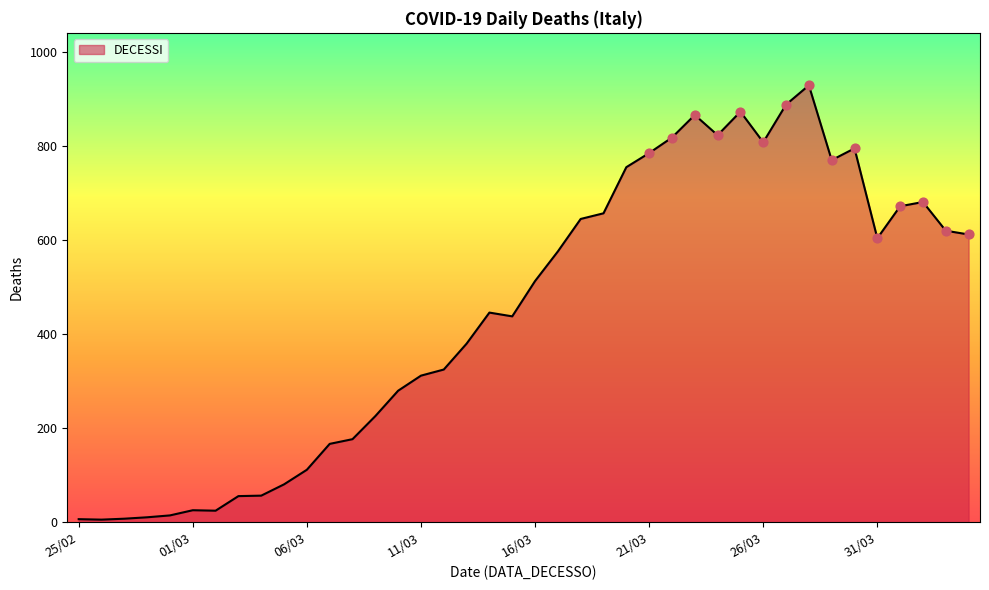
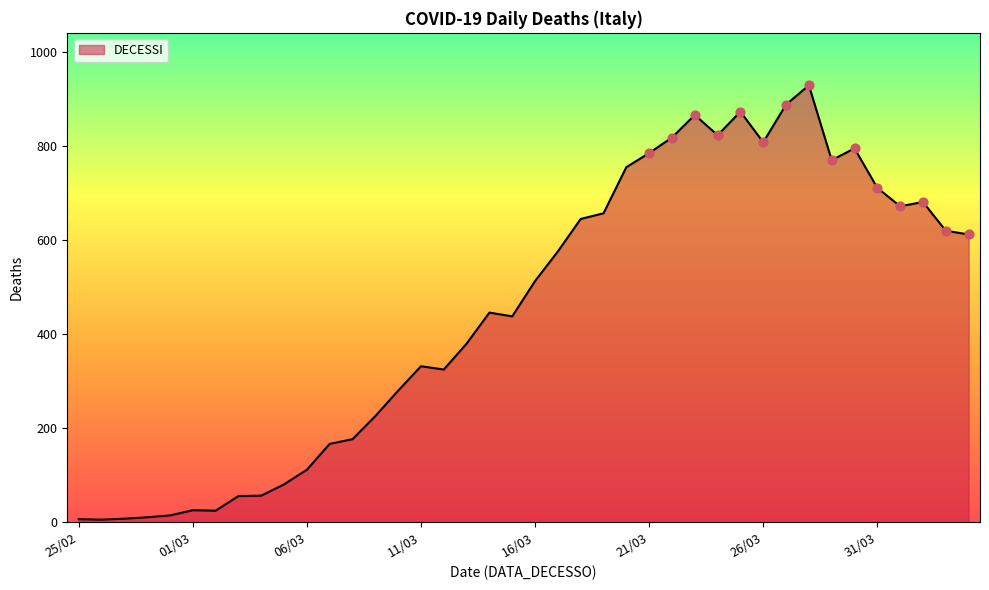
  {
    "DECESSI": {
      "25/02": 10,
      "01/03": 30,
      "06/03": 110,
-     "11/03": 310,
+     "11/03": 330,
      "16/03": 510,
-     "31/03": 600
+     "31/03": 710
    }
  }
